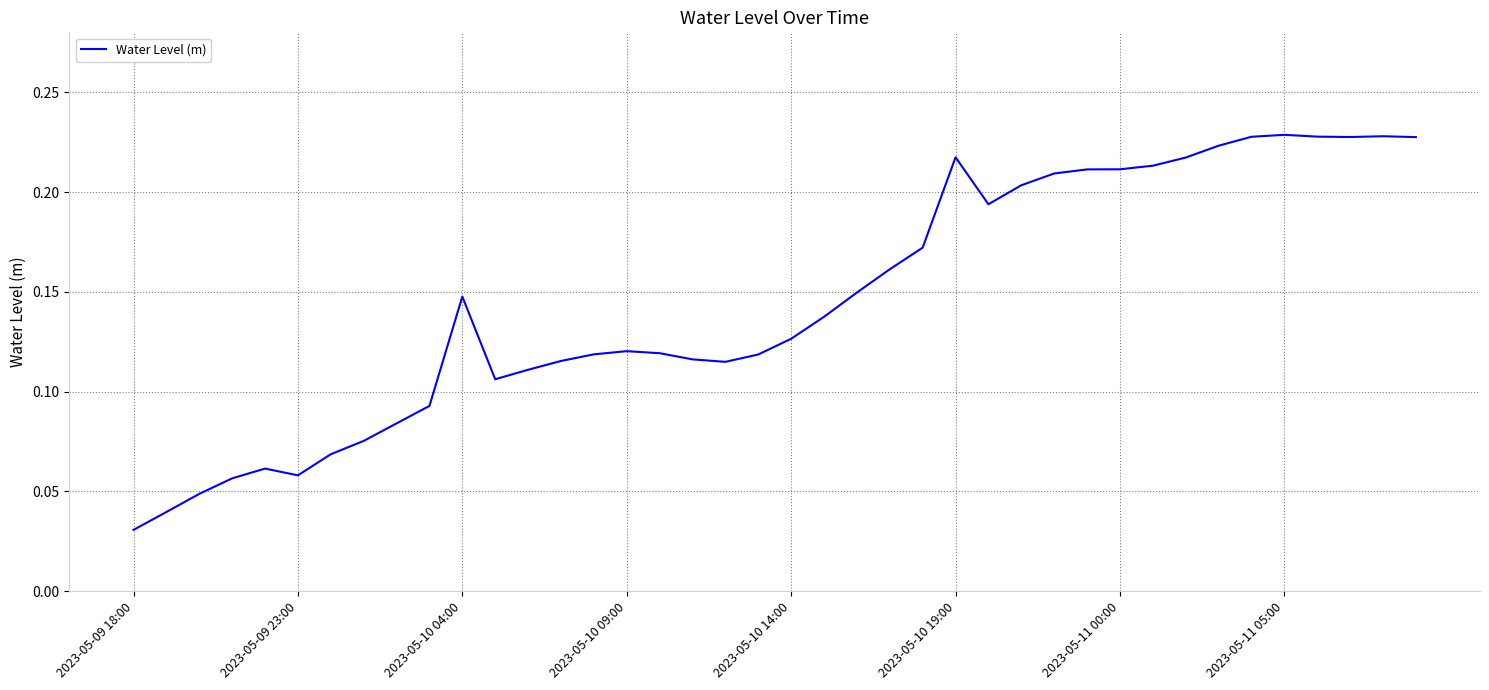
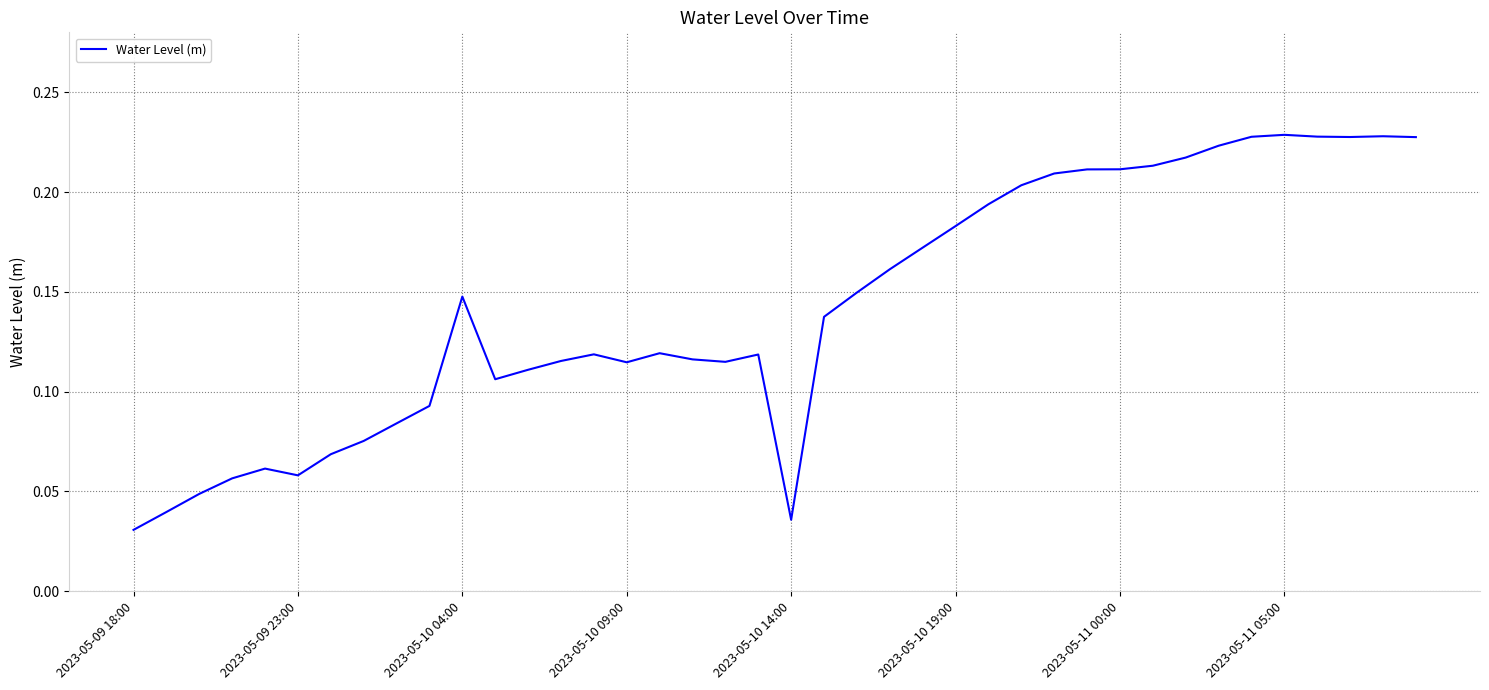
  {
    "2023-05-09 18:00": 0.031,
    "2023-05-09 23:00": 0.058,
    "2023-05-10 04:00": 0.148,
-   "2023-05-10 09:00": 0.120,
-   "2023-05-10 14:00": 0.126,
-   "2023-05-10 19:00": 0.217,
+   "2023-05-10 09:00": 0.115,
+   "2023-05-10 14:00": 0.036,
+   "2023-05-10 19:00": 0.183,
    "2023-05-11 00:00": 0.211,
    "2023-05-11 05:00": 0.229
  }
